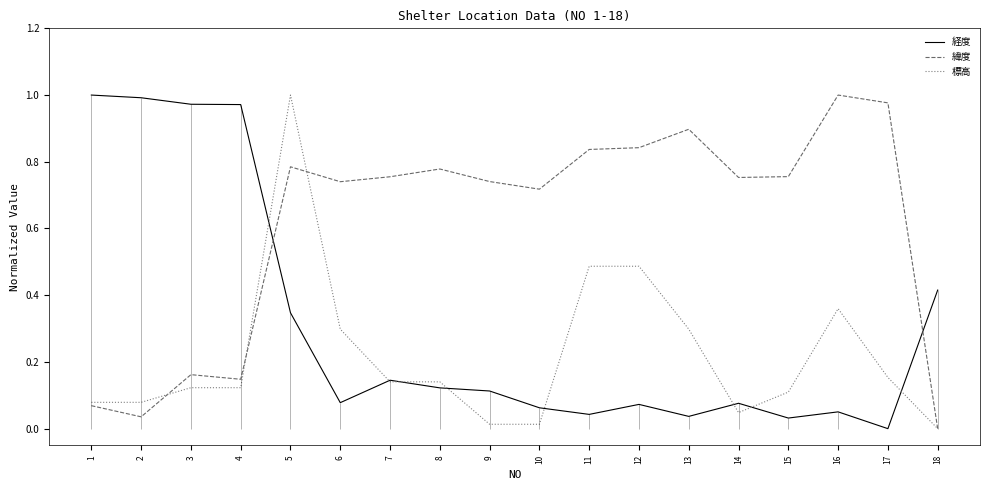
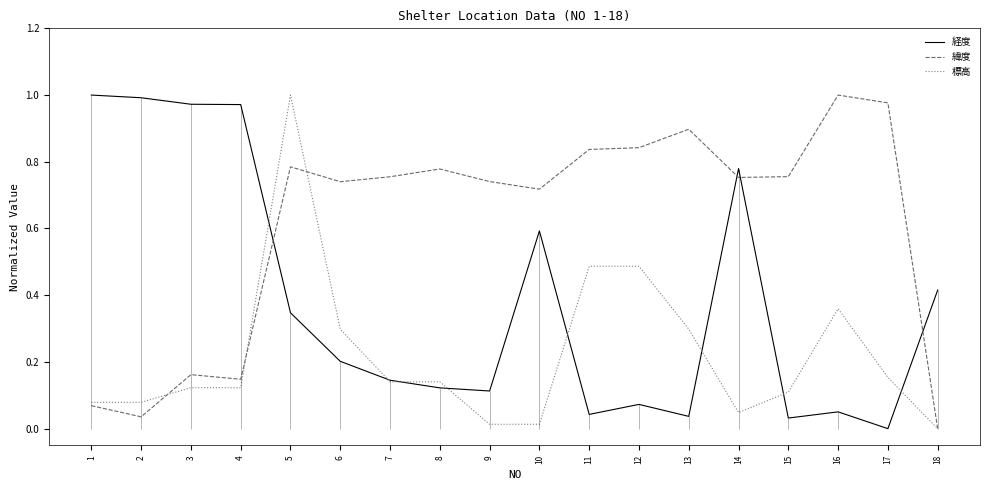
  {
    "経度": {
      "1": 1.00,
      "2": 0.99,
      "3": 0.97,
      "4": 0.97,
      "5": 0.35,
-     "6": 0.08,
+     "6": 0.20,
      "8": 0.12,
      "9": 0.11,
-     "10": 0.06,
+     "10": 0.59,
      "11": 0.04,
      "12": 0.07,
      "13": 0.04,
-     "14": 0.08,
+     "14": 0.78,
      "15": 0.03,
      "16": 0.05,
      "17": 0.00,
      "18": 0.42
    }
  }
